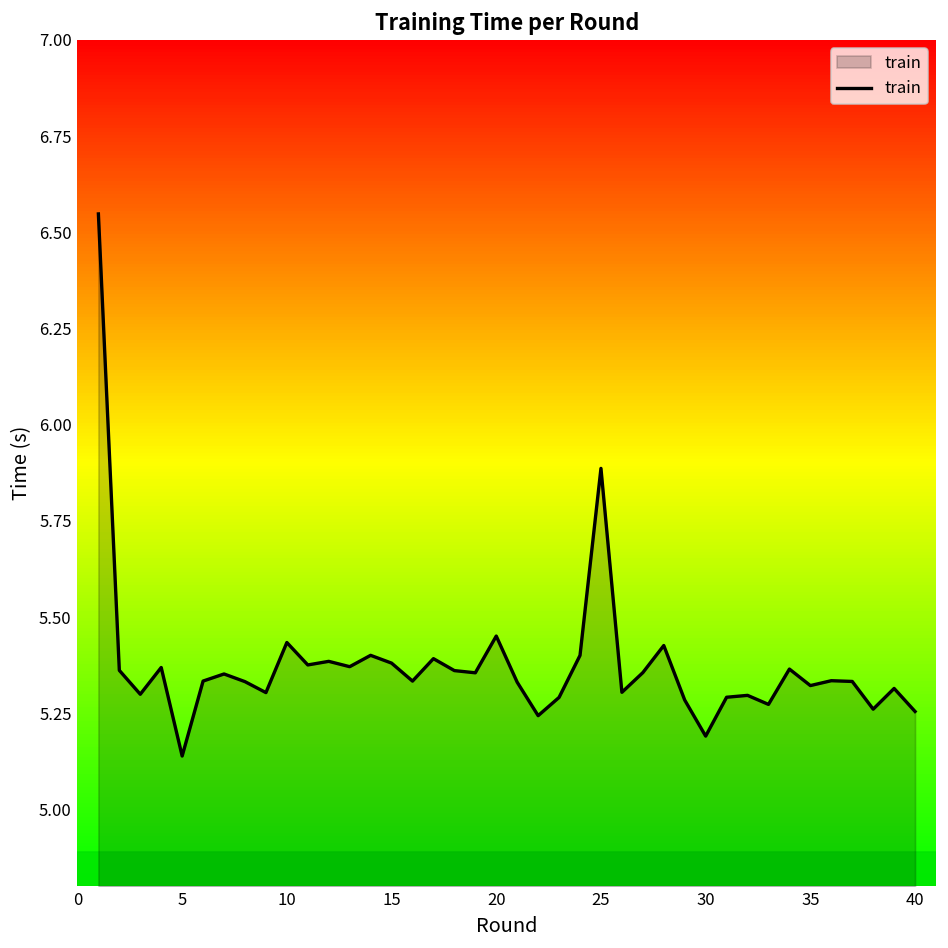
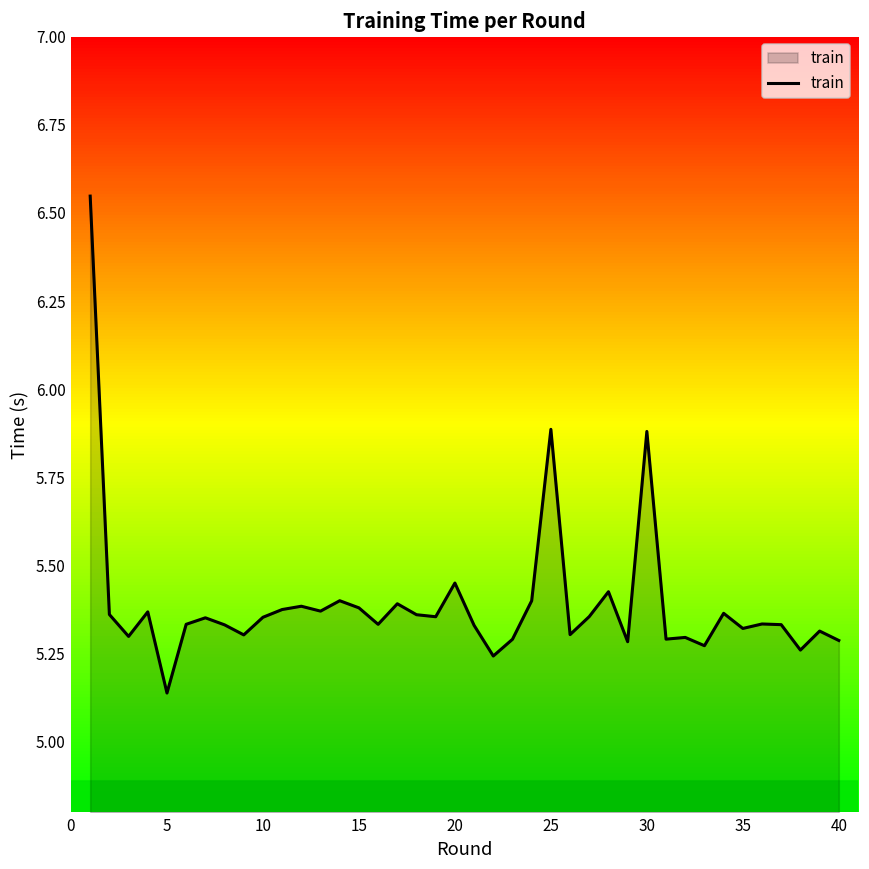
  {
    "5": 5.14,
-   "10": 5.43,
+   "10": 5.35,
    "15": 5.38,
    "20": 5.45,
    "25": 5.89,
-   "30": 5.19,
+   "30": 5.88,
    "35": 5.32,
-   "40": 5.25
+   "40": 5.29
  }
